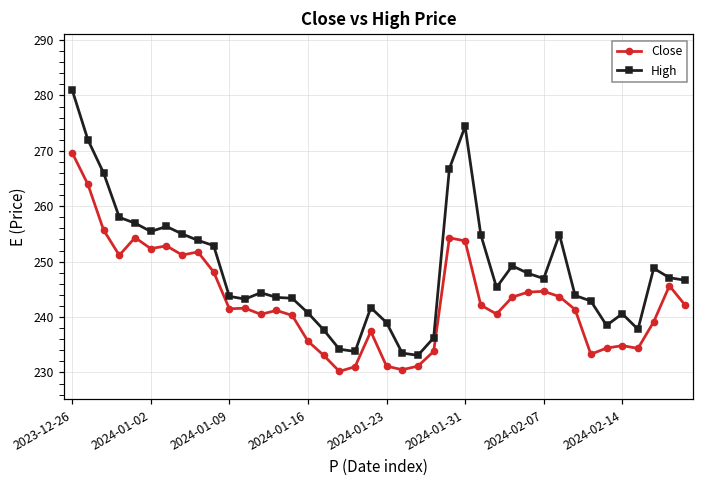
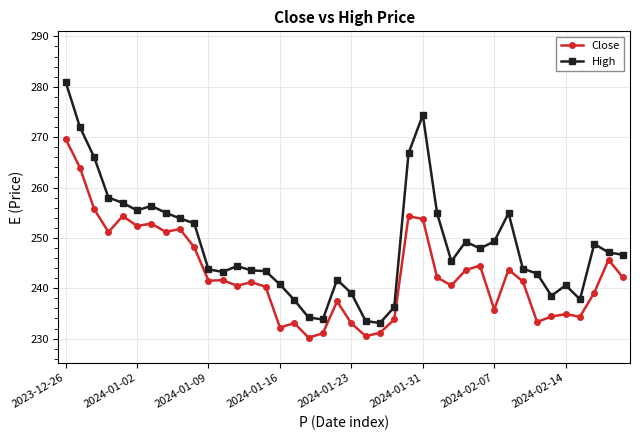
  {
    "Close": {
      "2023-12-26": 270,
      "2024-01-02": 252,
      "2024-01-09": 242,
-     "2024-01-16": 236,
-     "2024-01-23": 231,
+     "2024-01-16": 232,
+     "2024-01-23": 233,
      "2024-01-31": 254,
-     "2024-02-07": 245,
+     "2024-02-07": 236,
      "2024-02-14": 235
    },
    "High": {
      "2023-12-26": 281,
      "2024-01-02": 255,
      "2024-01-09": 244,
      "2024-01-16": 241,
      "2024-01-23": 239,
      "2024-01-31": 274,
-     "2024-02-07": 247,
+     "2024-02-07": 249,
      "2024-02-14": 241
    }
  }
